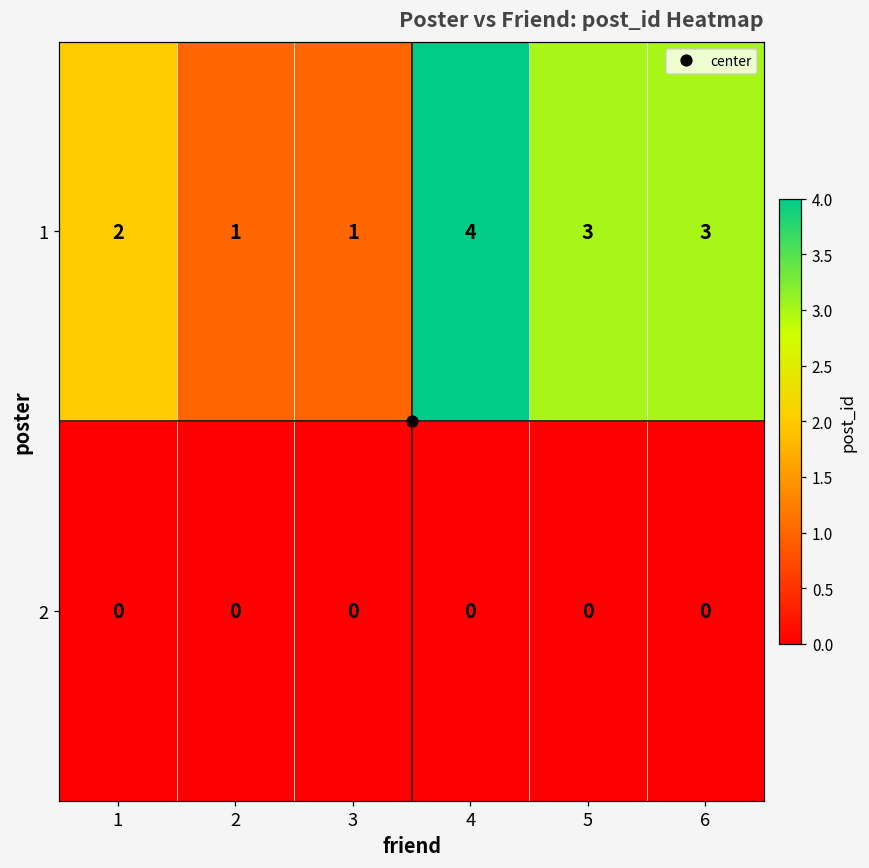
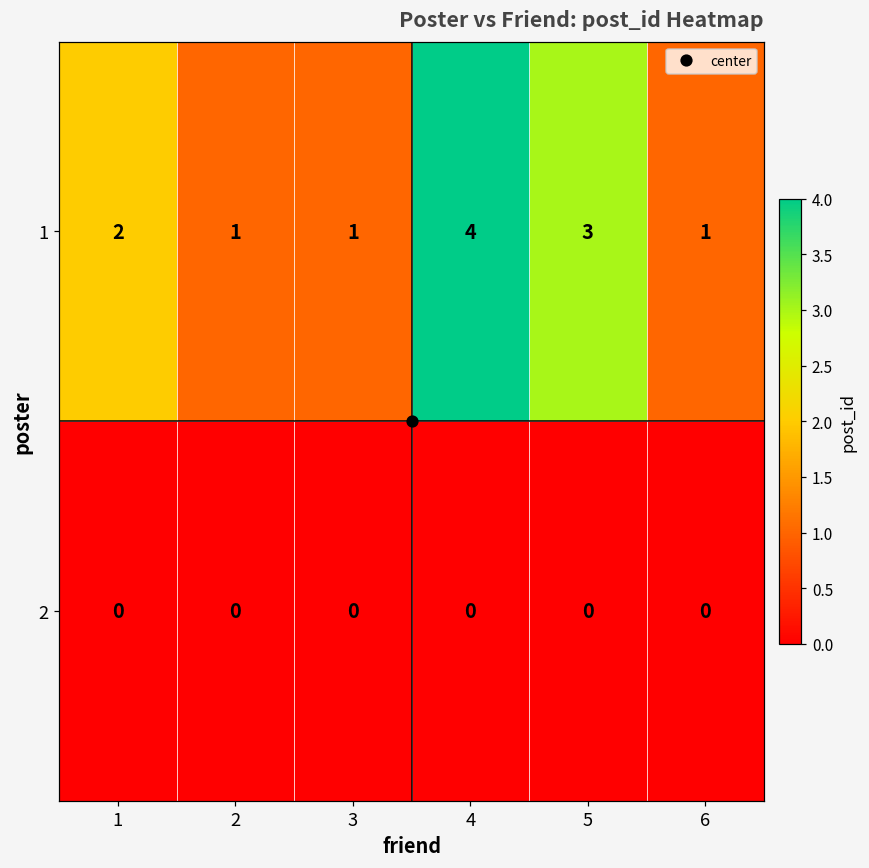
  {
    "1": {
      "1": 2,
      "2": 1,
      "3": 1,
      "4": 4,
      "5": 3,
-     "6": 3
+     "6": 1
    },
    "2": {
      "1": 0,
      "2": 0,
      "3": 0,
      "4": 0,
      "5": 0,
      "6": 0
    }
  }
